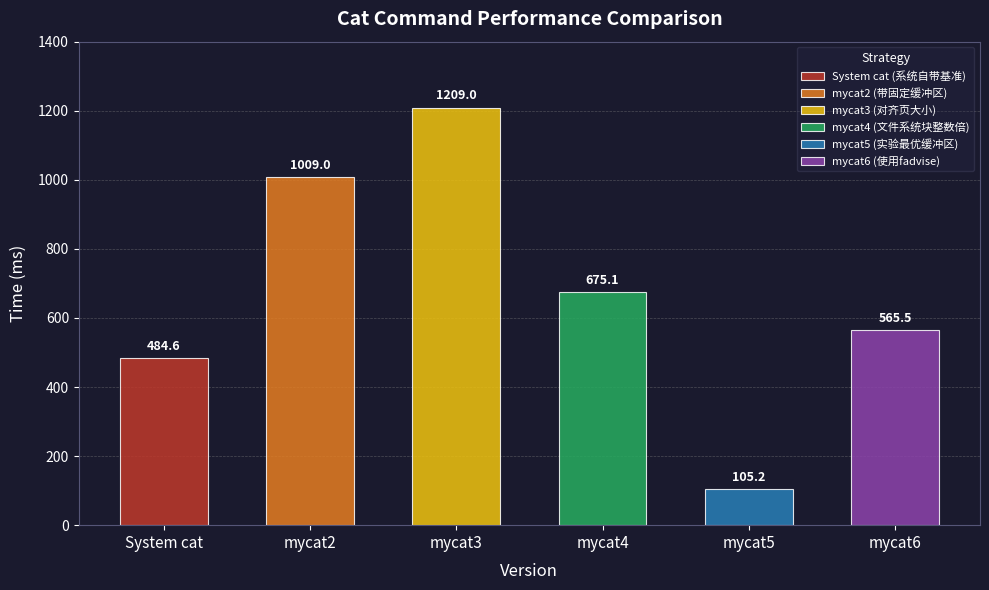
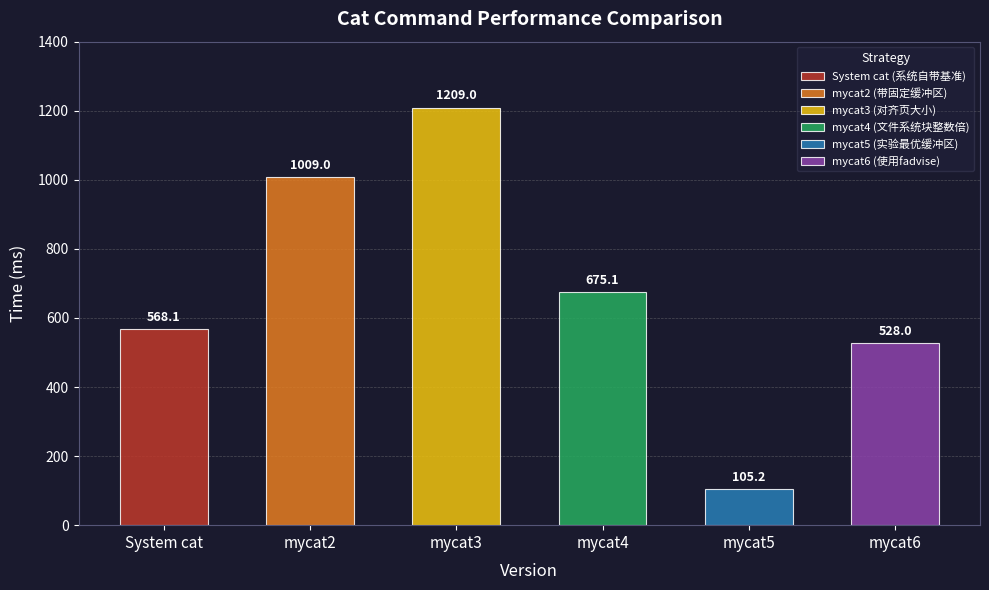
  {
-   "System cat": 484.6,
+   "System cat": 568.1,
    "mycat2": 1009.0,
    "mycat3": 1209.0,
    "mycat4": 675.1,
    "mycat5": 105.2,
-   "mycat6": 565.5
+   "mycat6": 528.0
  }
